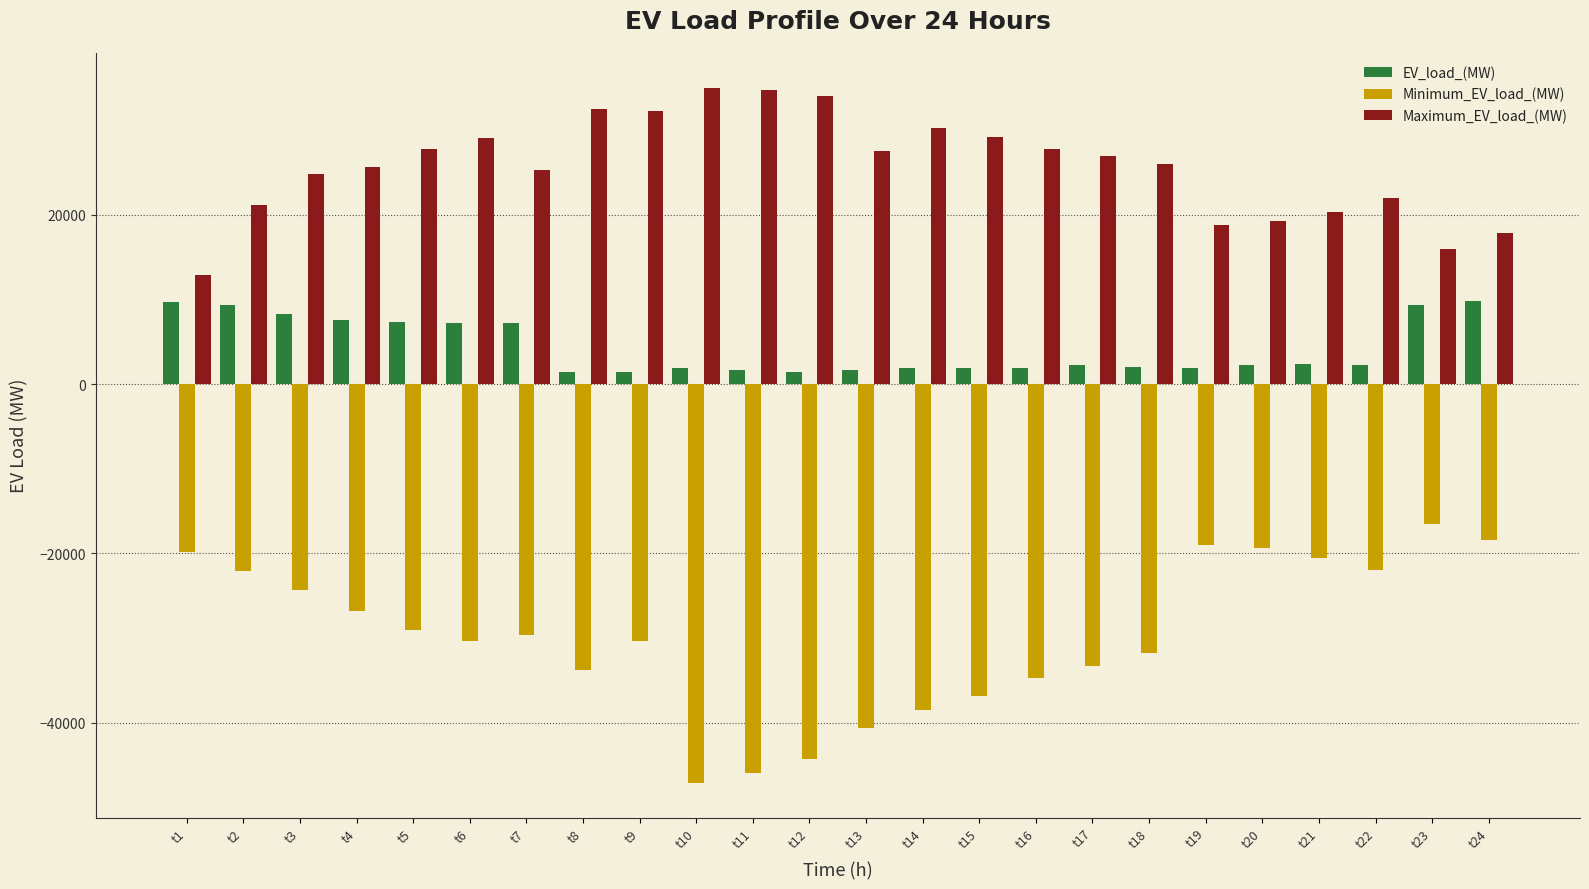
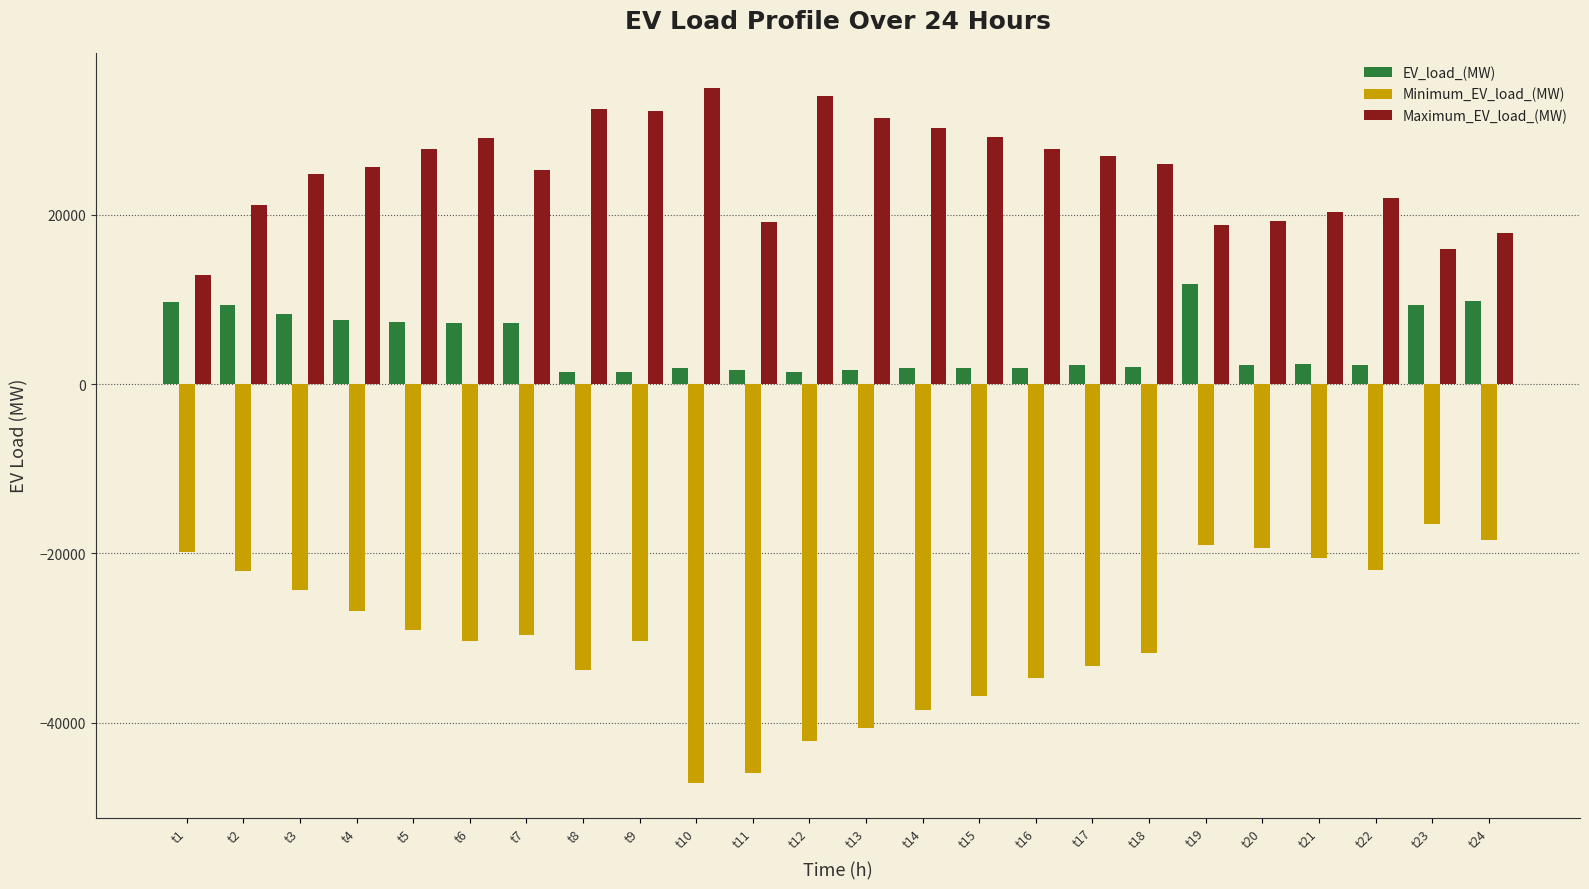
  {
    "EV_load_(MW)": {
      "t1": 10000,
      "t2": 9000,
      "t3": 8000,
      "t4": 8000,
      "t5": 7000,
      "t6": 7000,
      "t7": 7000,
      "t8": 1000,
      "t9": 1000,
      "t10": 2000,
      "t11": 2000,
      "t12": 1000,
      "t13": 2000,
      "t14": 2000,
      "t15": 2000,
      "t16": 2000,
      "t17": 2000,
      "t18": 2000,
-     "t19": 2000,
+     "t19": 12000,
      "t20": 2000,
      "t21": 2000,
      "t22": 2000,
      "t23": 9000,
      "t24": 10000
    },
    "Minimum_EV_load_(MW)": {
      "t1": -20000,
      "t2": -22000,
      "t3": -24000,
      "t4": -27000,
      "t5": -29000,
      "t6": -30000,
      "t7": -30000,
      "t8": -34000,
      "t9": -30000,
      "t10": -47000,
      "t11": -46000,
-     "t12": -44000,
+     "t12": -42000,
      "t13": -41000,
      "t14": -39000,
      "t15": -37000,
      "t16": -35000,
      "t17": -33000,
      "t18": -32000,
      "t19": -19000,
      "t20": -19000,
      "t21": -20000,
      "t22": -22000,
      "t23": -17000,
      "t24": -18000
    },
    "Maximum_EV_load_(MW)": {
      "t1": 13000,
      "t2": 21000,
      "t3": 25000,
      "t4": 26000,
      "t5": 28000,
      "t6": 29000,
      "t7": 25000,
      "t8": 32000,
      "t9": 32000,
      "t10": 35000,
-     "t11": 35000,
+     "t11": 19000,
      "t12": 34000,
-     "t13": 27000,
+     "t13": 31000,
      "t14": 30000,
      "t15": 29000,
      "t16": 28000,
      "t17": 27000,
      "t18": 26000,
      "t19": 19000,
      "t20": 19000,
      "t21": 20000,
      "t22": 22000,
      "t23": 16000,
      "t24": 18000
    }
  }
